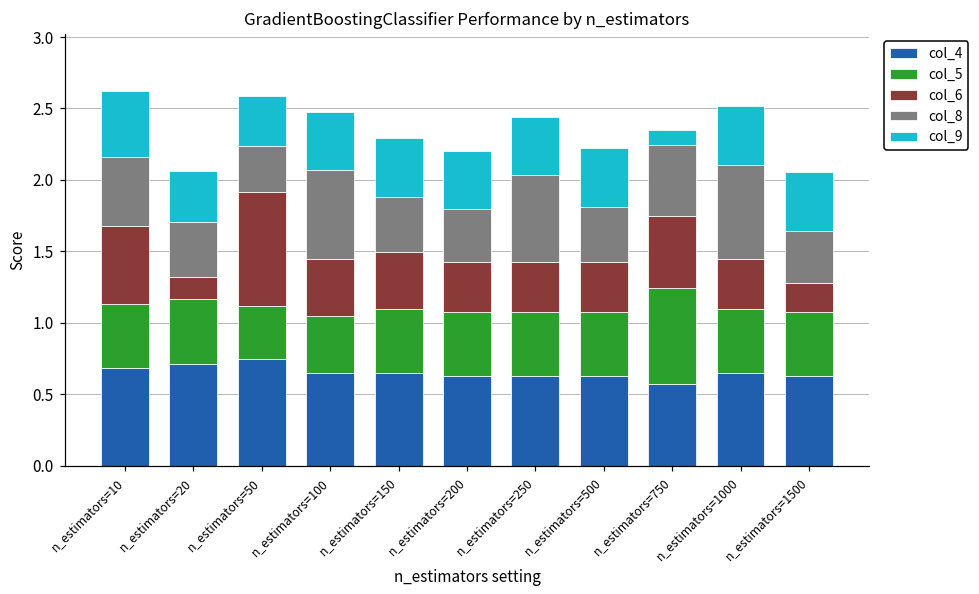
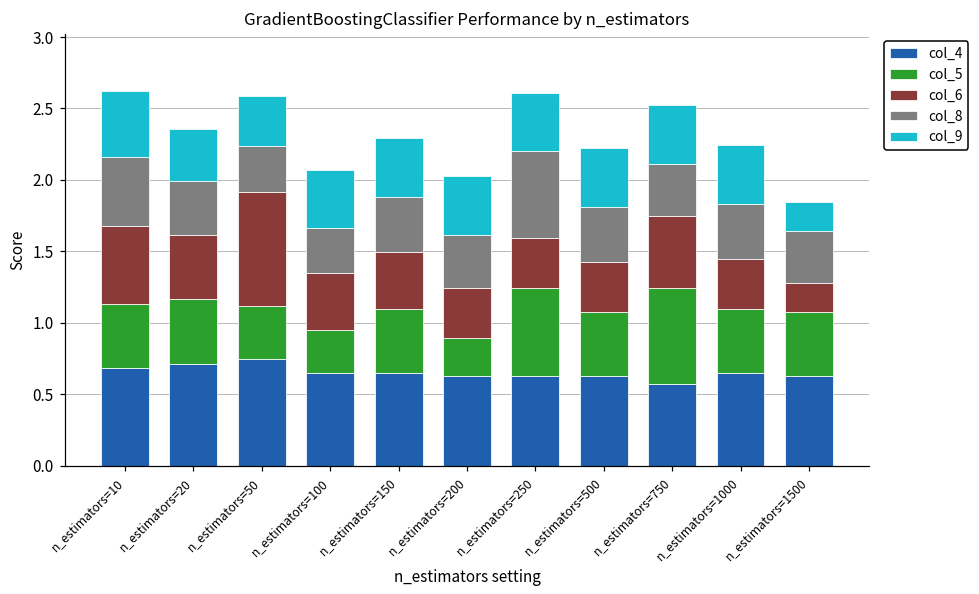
  {
    "col_4": {
      "n_estimators=10": 0.68,
      "n_estimators=20": 0.71,
      "n_estimators=50": 0.75,
      "n_estimators=100": 0.65,
      "n_estimators=150": 0.65,
      "n_estimators=200": 0.63,
      "n_estimators=250": 0.63,
      "n_estimators=500": 0.63,
      "n_estimators=750": 0.57,
      "n_estimators=1000": 0.65,
      "n_estimators=1500": 0.63
    },
    "col_5": {
      "n_estimators=10": 0.45,
      "n_estimators=20": 0.45,
      "n_estimators=50": 0.37,
-     "n_estimators=100": 0.4,
+     "n_estimators=100": 0.3,
      "n_estimators=150": 0.45,
-     "n_estimators=200": 0.45,
-     "n_estimators=250": 0.45,
+     "n_estimators=200": 0.27,
+     "n_estimators=250": 0.62,
      "n_estimators=500": 0.45,
      "n_estimators=750": 0.67,
      "n_estimators=1000": 0.45,
      "n_estimators=1500": 0.45
    },
    "col_6": {
      "n_estimators=10": 0.55,
-     "n_estimators=20": 0.16,
+     "n_estimators=20": 0.45,
      "n_estimators=50": 0.80,
      "n_estimators=100": 0.40,
      "n_estimators=150": 0.40,
      "n_estimators=200": 0.35,
      "n_estimators=250": 0.35,
      "n_estimators=500": 0.35,
      "n_estimators=750": 0.50,
      "n_estimators=1000": 0.35,
      "n_estimators=1500": 0.20
    },
    "col_8": {
      "n_estimators=10": 0.48,
      "n_estimators=20": 0.38,
      "n_estimators=50": 0.32,
-     "n_estimators=100": 0.62,
+     "n_estimators=100": 0.32,
      "n_estimators=150": 0.38,
      "n_estimators=200": 0.37,
      "n_estimators=250": 0.61,
      "n_estimators=500": 0.38,
-     "n_estimators=750": 0.50,
-     "n_estimators=1000": 0.66,
+     "n_estimators=750": 0.37,
+     "n_estimators=1000": 0.38,
      "n_estimators=1500": 0.37
    },
    "col_9": {
      "n_estimators=10": 0.46,
      "n_estimators=20": 0.36,
      "n_estimators=50": 0.36,
      "n_estimators=100": 0.41,
      "n_estimators=150": 0.41,
      "n_estimators=200": 0.41,
      "n_estimators=250": 0.41,
      "n_estimators=500": 0.41,
-     "n_estimators=750": 0.10,
+     "n_estimators=750": 0.41,
      "n_estimators=1000": 0.41,
-     "n_estimators=1500": 0.41
+     "n_estimators=1500": 0.20
    }
  }
